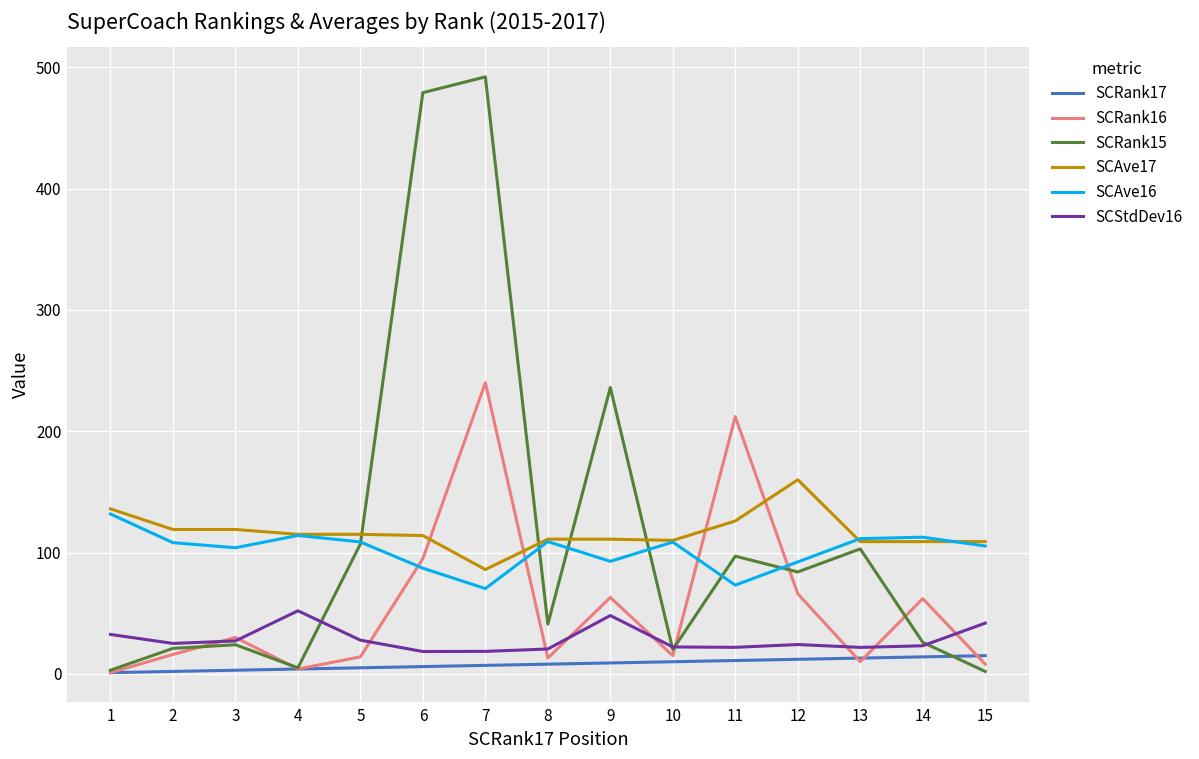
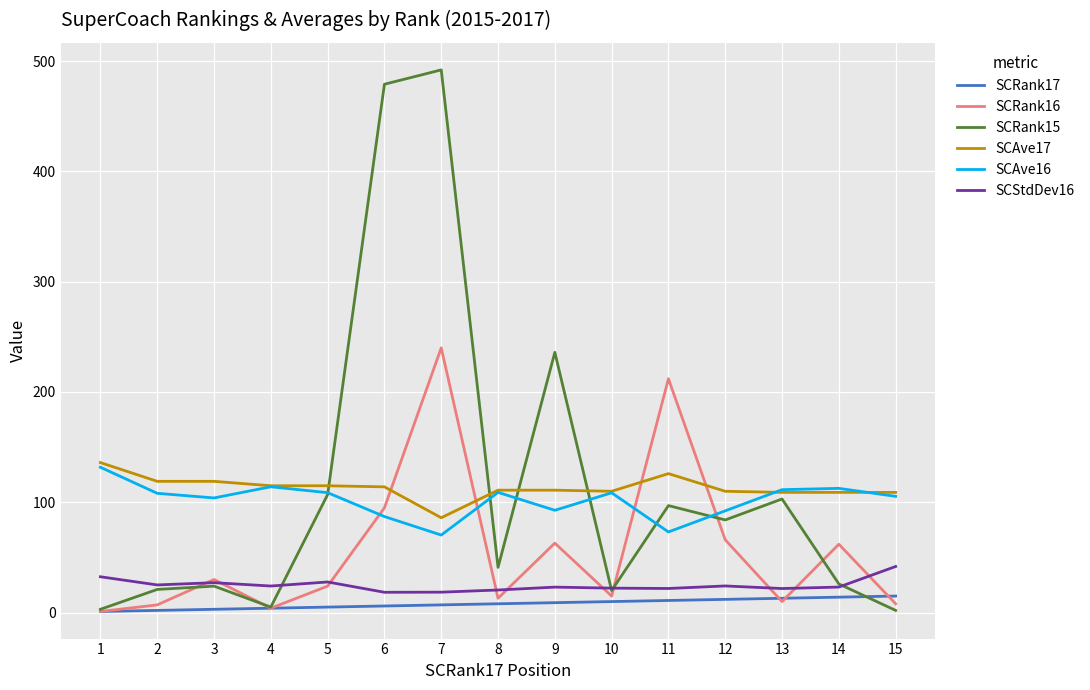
  {
    "SCRank17": {
      "2": 2,
      "3": 3,
      "5": 5,
      "6": 6,
      "7": 7,
      "8": 8,
      "9": 9,
      "10": 10,
      "11": 11,
      "12": 12,
      "13": 13,
      "14": 14,
      "15": 15
    },
    "SCRank16": {
-     "2": 16,
+     "2": 7,
      "3": 30,
-     "5": 14,
+     "5": 24,
      "6": 95,
      "7": 240,
      "8": 13,
      "9": 63,
      "10": 15,
      "11": 212,
      "12": 66,
      "13": 10,
      "14": 62,
      "15": 8
    },
    "SCRank15": {
      "2": 21,
      "3": 24,
      "6": 479,
      "7": 492,
      "8": 41,
      "9": 236,
      "11": 97,
      "12": 84,
      "13": 103,
      "14": 26,
      "15": 2
    },
    "SCAve17": {
      "1": 136,
      "2": 119,
      "3": 119,
      "5": 115,
      "6": 114,
      "7": 86,
      "9": 111,
      "11": 126,
-     "12": 160,
+     "12": 110,
      "13": 109,
      "14": 109,
      "15": 109
    },
    "SCAve16": {
      "1": 132,
      "2": 108,
      "3": 104,
      "6": 87,
      "7": 70,
      "9": 93,
      "11": 73,
      "12": 92,
      "13": 111,
      "14": 113,
      "15": 105
    },
    "SCStdDev16": {
      "1": 32,
      "2": 25,
      "3": 27,
-     "4": 52,
+     "4": 24,
      "5": 28,
      "6": 18,
      "7": 19,
      "8": 20,
-     "9": 48,
+     "9": 23,
      "11": 22,
      "12": 24,
      "13": 22,
      "14": 23,
      "15": 42
    }
  }
